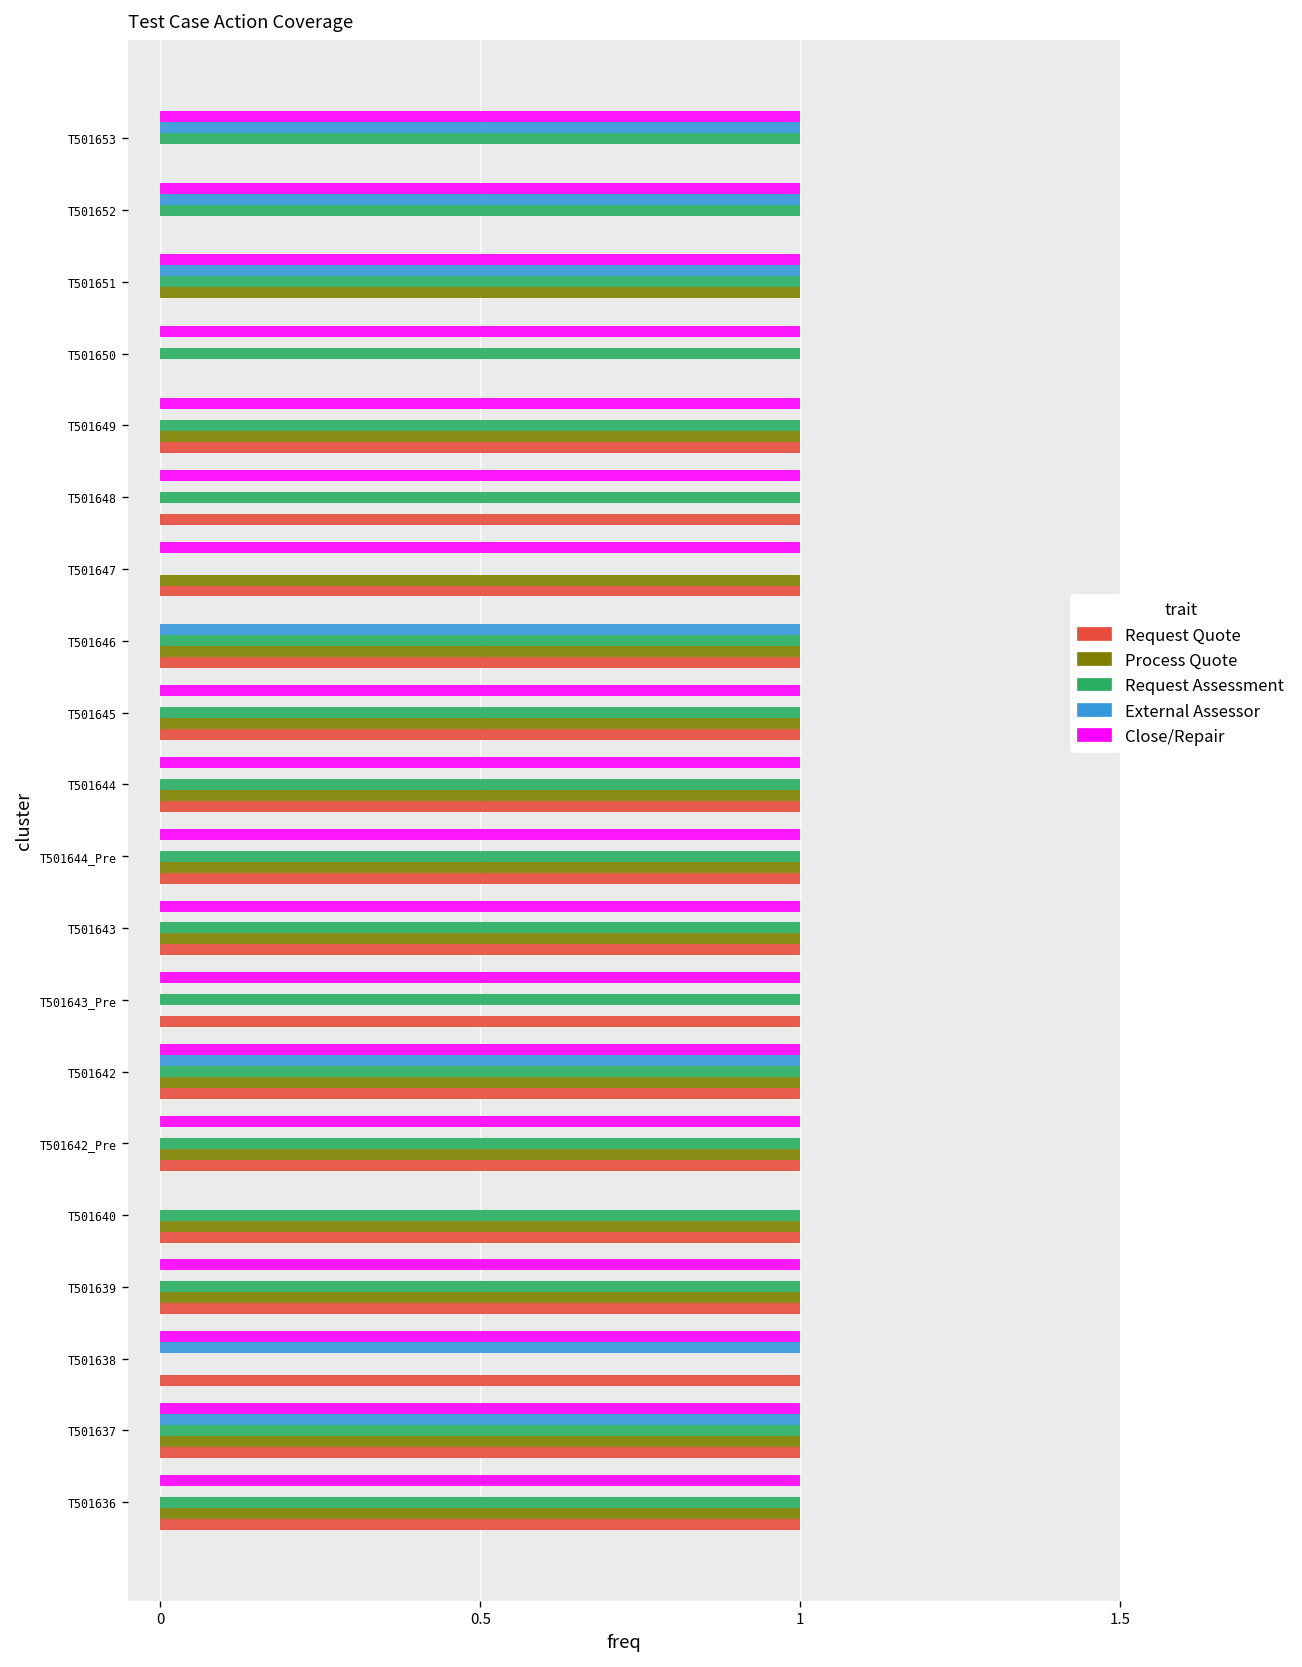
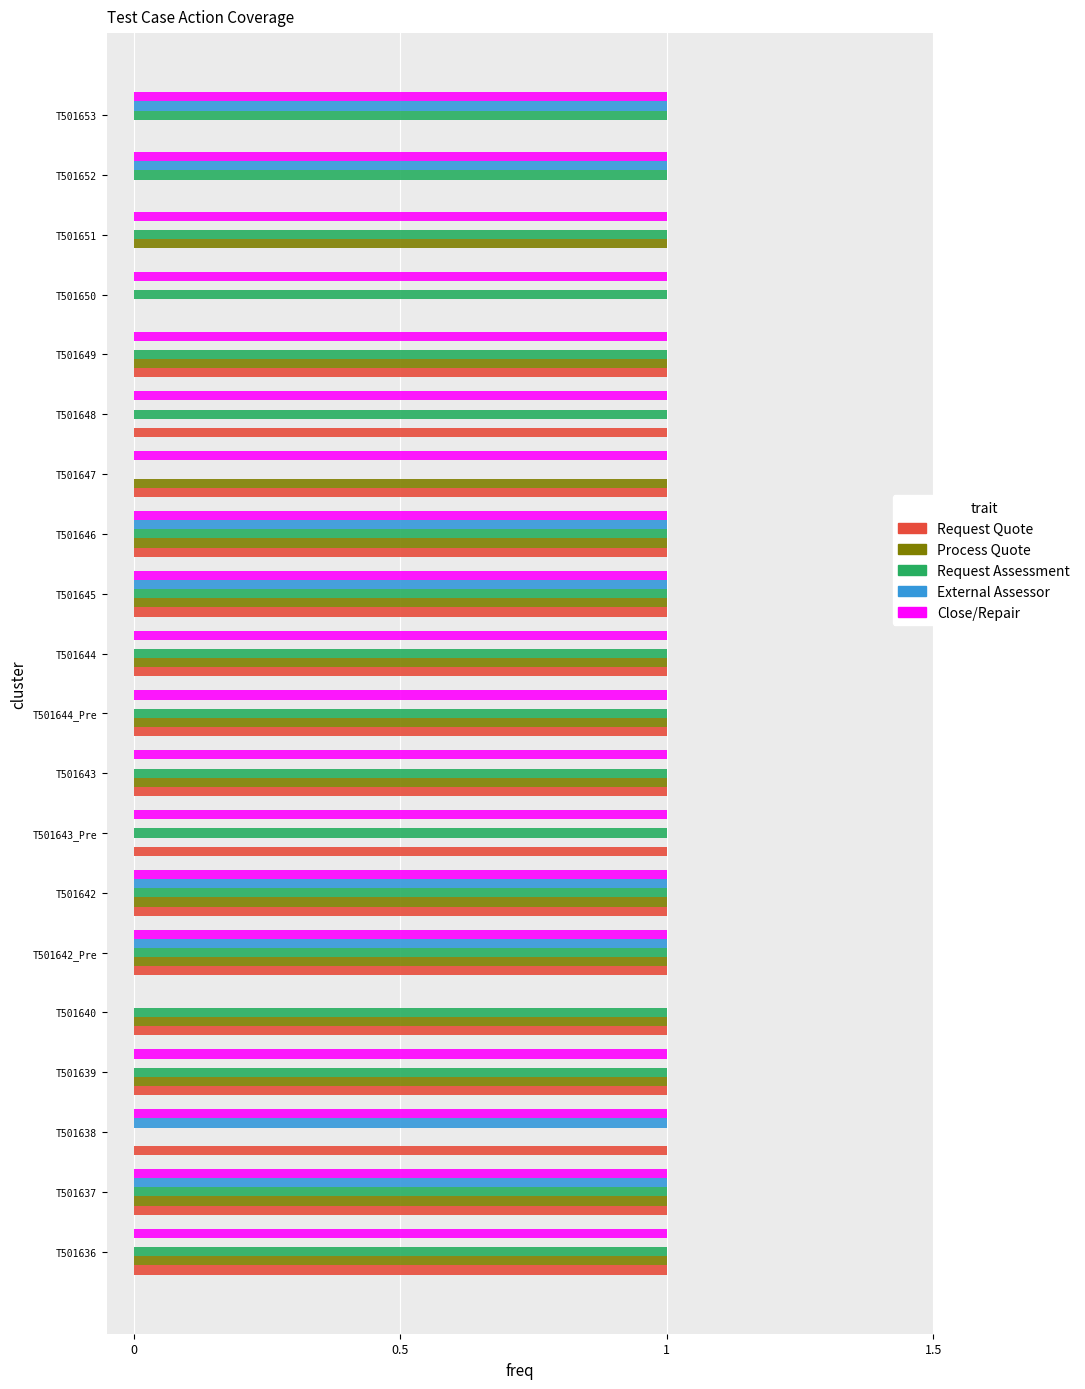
  {
    "Request Quote": {
      "T501653": 0,
      "T501652": 0,
      "T501651": 0,
      "T501650": 0,
      "T501649": 1,
      "T501648": 1,
      "T501647": 1,
      "T501646": 1,
      "T501645": 1,
      "T501644": 1,
      "T501644_Pre": 1,
      "T501643": 1,
      "T501643_Pre": 1,
      "T501642": 1,
      "T501642_Pre": 1,
      "T501640": 1,
      "T501639": 1,
      "T501638": 1,
      "T501637": 1,
      "T501636": 1
    },
    "Process Quote": {
      "T501653": 0,
      "T501652": 0,
      "T501651": 1,
      "T501650": 0,
      "T501649": 1,
      "T501648": 0,
      "T501647": 1,
      "T501646": 1,
      "T501645": 1,
      "T501644": 1,
      "T501644_Pre": 1,
      "T501643": 1,
      "T501643_Pre": 0,
      "T501642": 1,
      "T501642_Pre": 1,
      "T501640": 1,
      "T501639": 1,
      "T501638": 0,
      "T501637": 1,
      "T501636": 1
    },
    "Request Assessment": {
      "T501653": 1,
      "T501652": 1,
      "T501651": 1,
      "T501650": 1,
      "T501649": 1,
      "T501648": 1,
      "T501647": 0,
      "T501646": 1,
      "T501645": 1,
      "T501644": 1,
      "T501644_Pre": 1,
      "T501643": 1,
      "T501643_Pre": 1,
      "T501642": 1,
      "T501642_Pre": 1,
      "T501640": 1,
      "T501639": 1,
      "T501638": 0,
      "T501637": 1,
      "T501636": 1
    },
    "External Assessor": {
      "T501653": 1,
      "T501652": 1,
-     "T501651": 1,
+     "T501651": 0,
      "T501650": 0,
      "T501649": 0,
      "T501648": 0,
      "T501647": 0,
      "T501646": 1,
-     "T501645": 0,
+     "T501645": 1,
      "T501644": 0,
      "T501644_Pre": 0,
      "T501643": 0,
      "T501643_Pre": 0,
      "T501642": 1,
-     "T501642_Pre": 0,
+     "T501642_Pre": 1,
      "T501640": 0,
      "T501639": 0,
      "T501638": 1,
      "T501637": 1,
      "T501636": 0
    },
    "Close/Repair": {
      "T501653": 1,
      "T501652": 1,
      "T501651": 1,
      "T501650": 1,
      "T501649": 1,
      "T501648": 1,
      "T501647": 1,
-     "T501646": 0,
+     "T501646": 1,
      "T501645": 1,
      "T501644": 1,
      "T501644_Pre": 1,
      "T501643": 1,
      "T501643_Pre": 1,
      "T501642": 1,
      "T501642_Pre": 1,
      "T501640": 0,
      "T501639": 1,
      "T501638": 1,
      "T501637": 1,
      "T501636": 1
    }
  }
